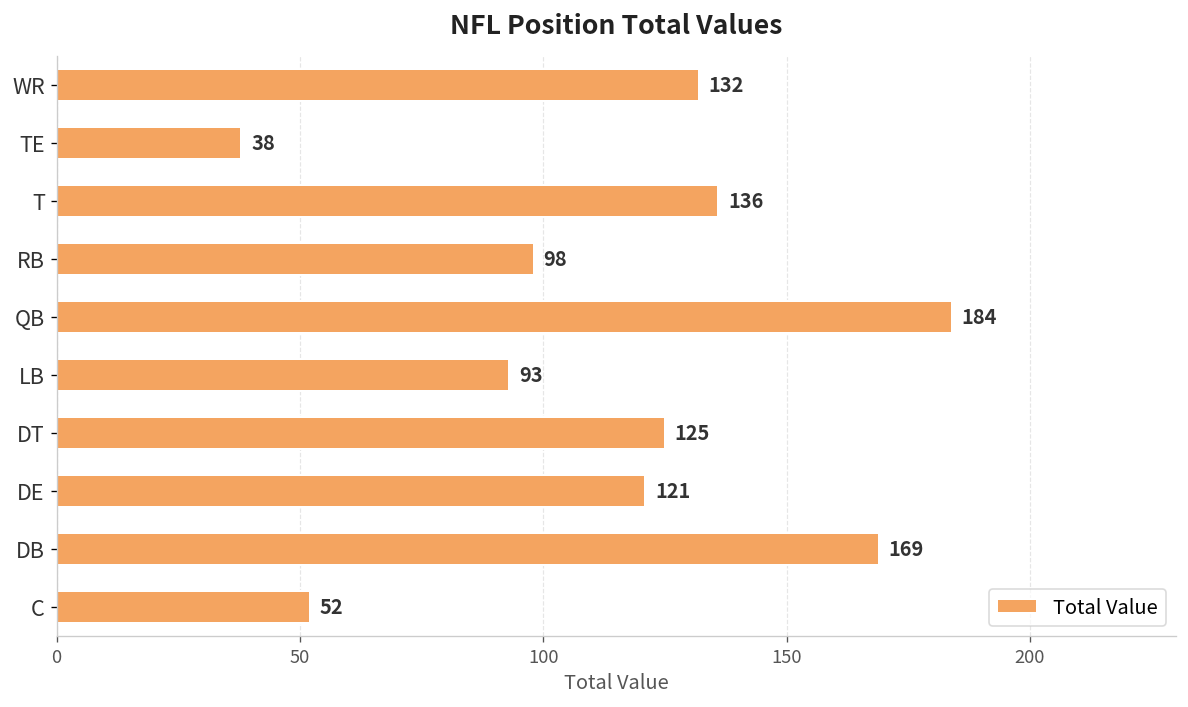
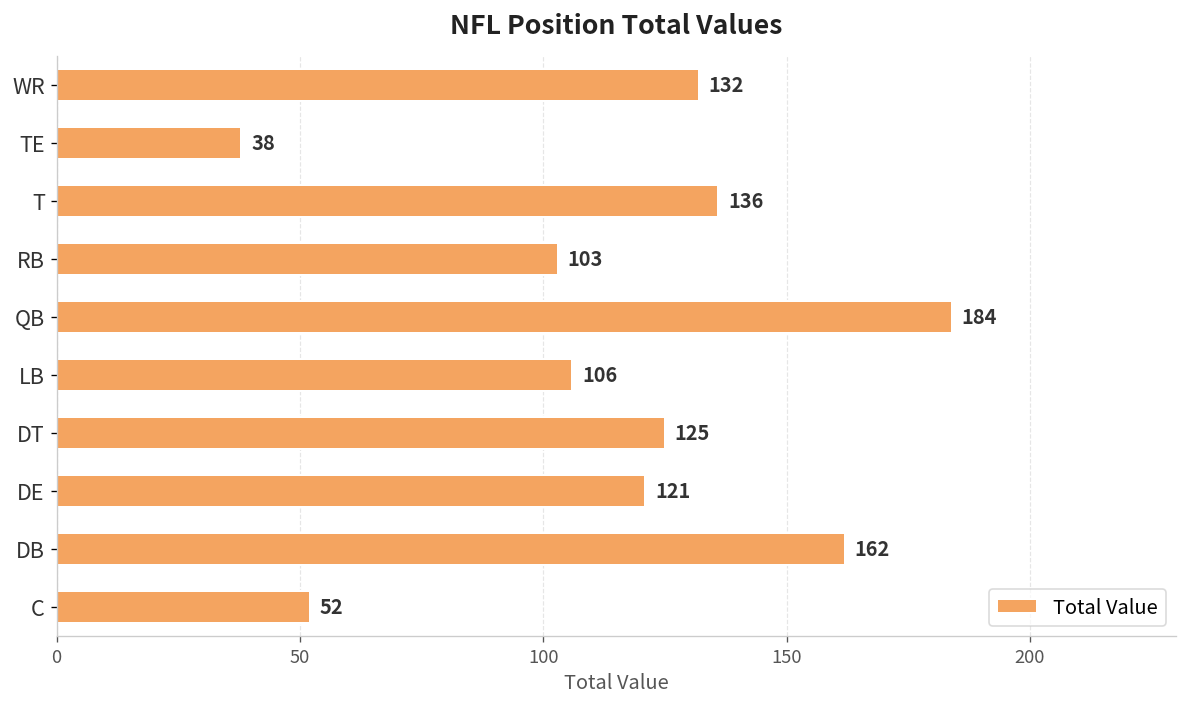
  {
    "WR": 132,
    "TE": 38,
    "T": 136,
-   "RB": 98,
+   "RB": 103,
    "QB": 184,
-   "LB": 93,
+   "LB": 106,
    "DT": 125,
    "DE": 121,
-   "DB": 169,
+   "DB": 162,
    "C": 52
  }
